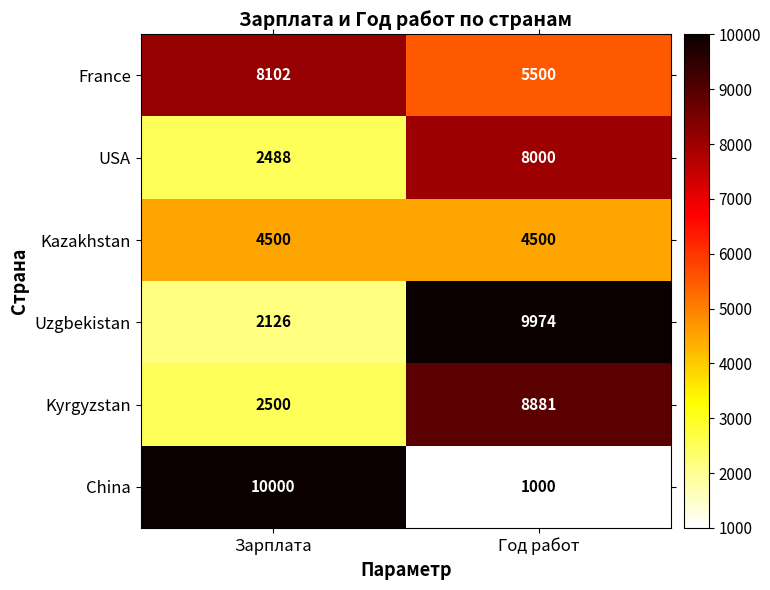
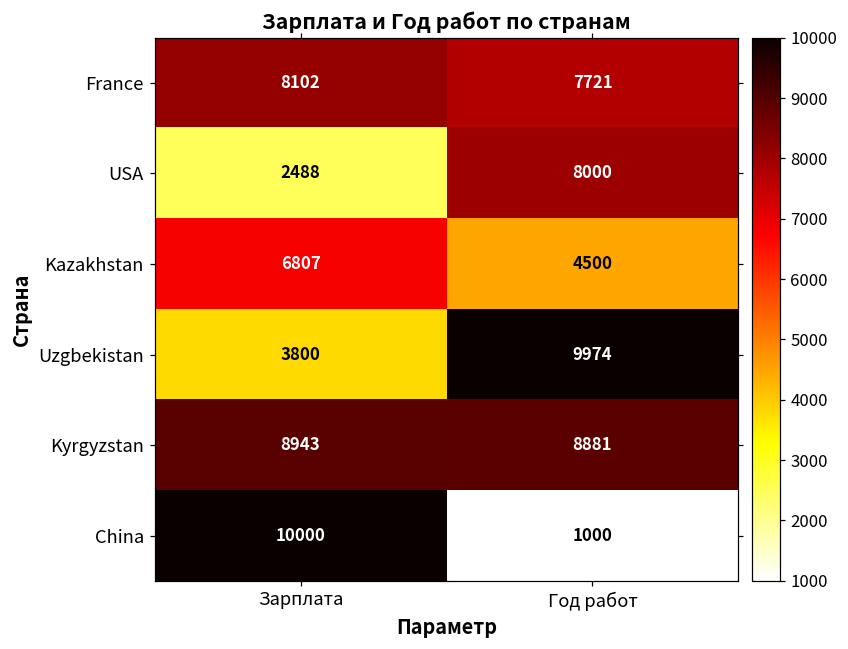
  {
    "France": {
      "Зарплата": 8102,
-     "Год работ": 5500
+     "Год работ": 7721
    },
    "USA": {
      "Зарплата": 2488,
      "Год работ": 8000
    },
    "Kazakhstan": {
-     "Зарплата": 4500,
+     "Зарплата": 6807,
      "Год работ": 4500
    },
    "Uzgbekistan": {
-     "Зарплата": 2126,
+     "Зарплата": 3800,
      "Год работ": 9974
    },
    "Kyrgyzstan": {
-     "Зарплата": 2500,
+     "Зарплата": 8943,
      "Год работ": 8881
    },
    "China": {
      "Зарплата": 10000,
      "Год работ": 1000
    }
  }
